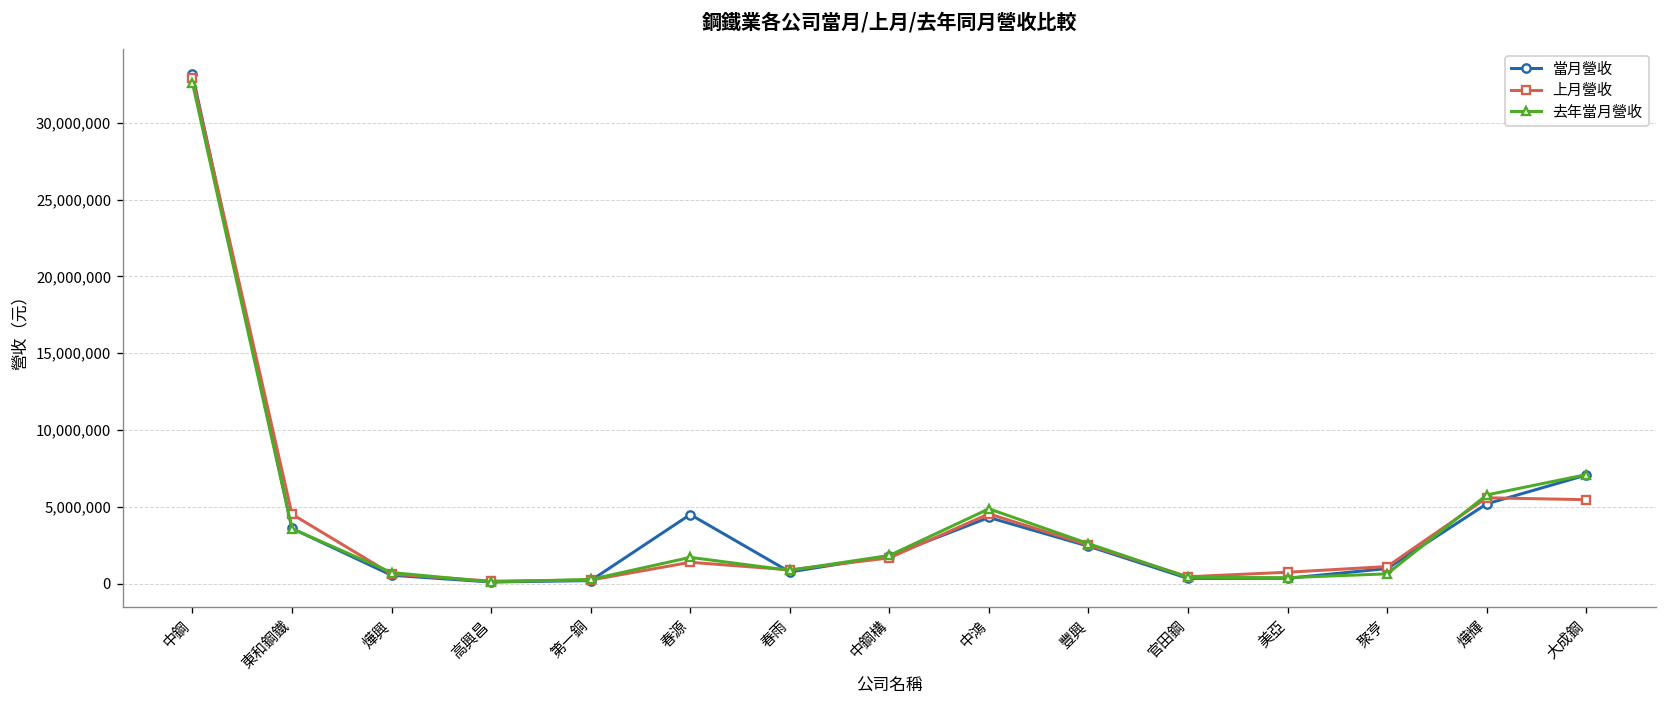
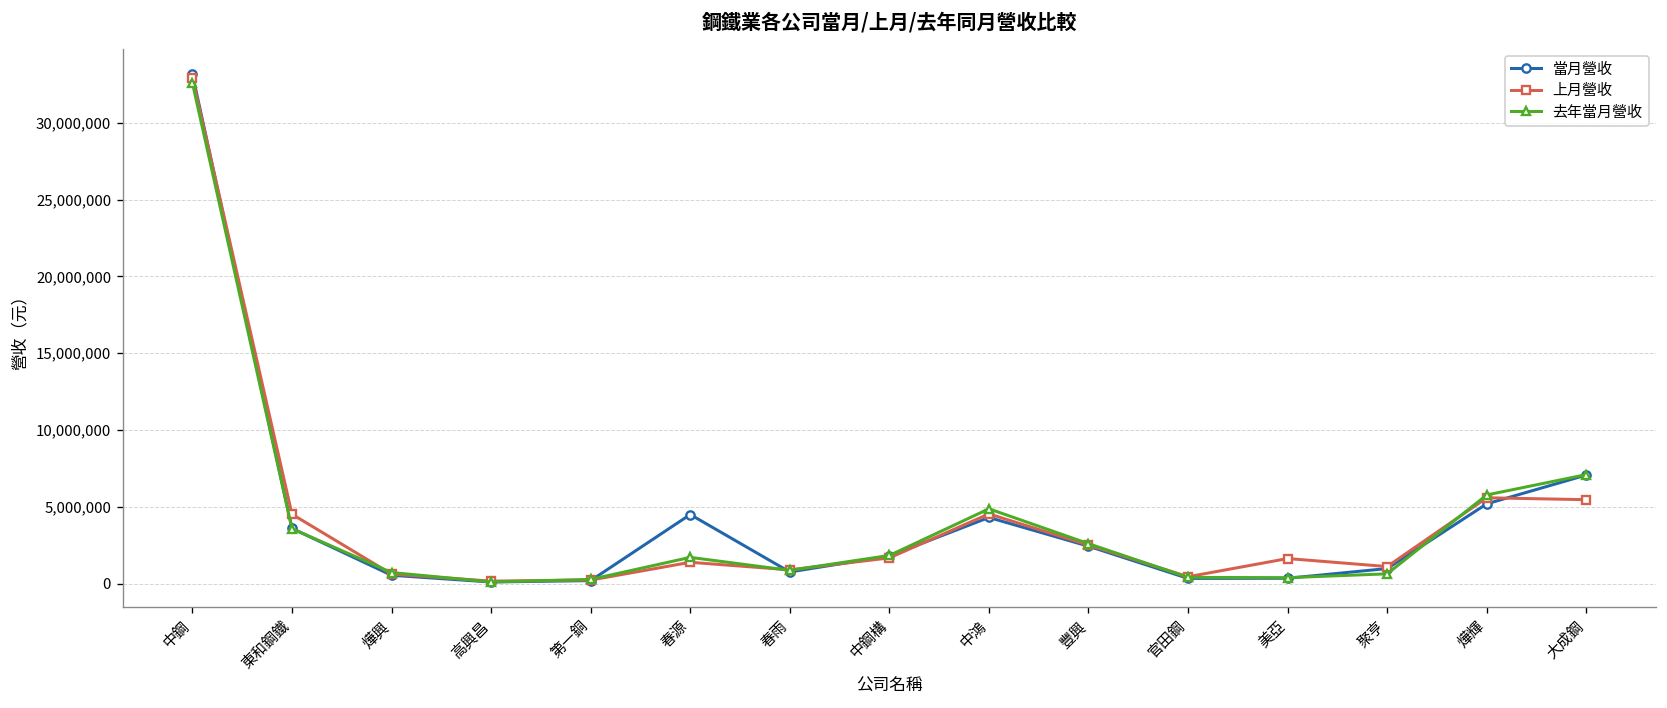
  {
    "當月營收": {
      "中鋼": "33,200,000",
      "春源": "4,500,000",
      "中鴻": "4,300,000",
      "燁輝": "5,200,000"
    },
    "上月營收": {
      "中鋼": "32,900,000",
      "東和鋼鐵": "4,500,000",
      "春源": "1,400,000",
      "中鴻": "4,500,000",
-     "美亞": "700,000",
+     "美亞": "1,600,000",
      "大成鋼": "5,500,000"
    },
    "去年當月營收": {
      "中鋼": "32,600,000",
      "春源": "1,700,000",
      "中鴻": "4,900,000",
      "聚亨": "600,000"
    }
  }
